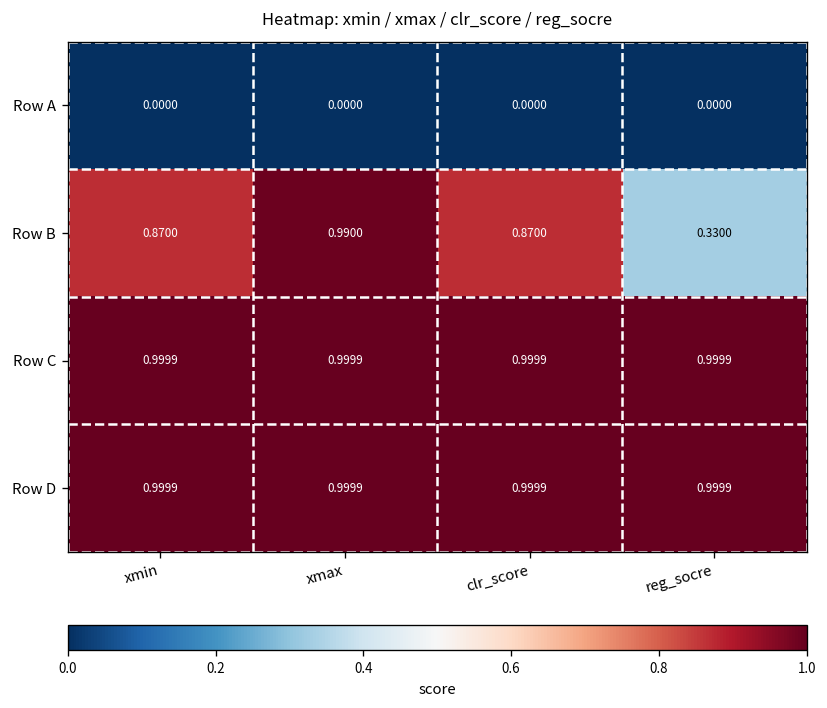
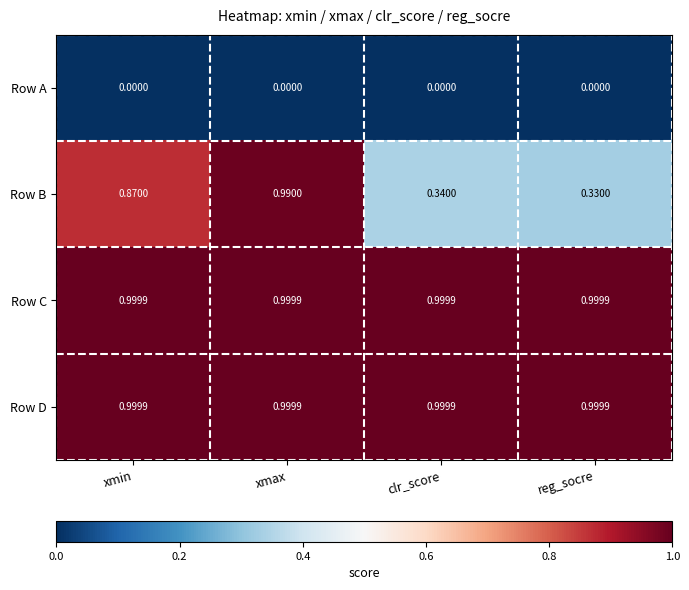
  {
    "Row A": {
      "xmin": 0.0000,
      "xmax": 0.0000,
      "clr_score": 0.0000,
      "reg_socre": 0.0000
    },
    "Row B": {
      "xmin": 0.8700,
      "xmax": 0.9900,
-     "clr_score": 0.8700,
+     "clr_score": 0.3400,
      "reg_socre": 0.3300
    },
    "Row C": {
      "xmin": 0.9999,
      "xmax": 0.9999,
      "clr_score": 0.9999,
      "reg_socre": 0.9999
    },
    "Row D": {
      "xmin": 0.9999,
      "xmax": 0.9999,
      "clr_score": 0.9999,
      "reg_socre": 0.9999
    }
  }
